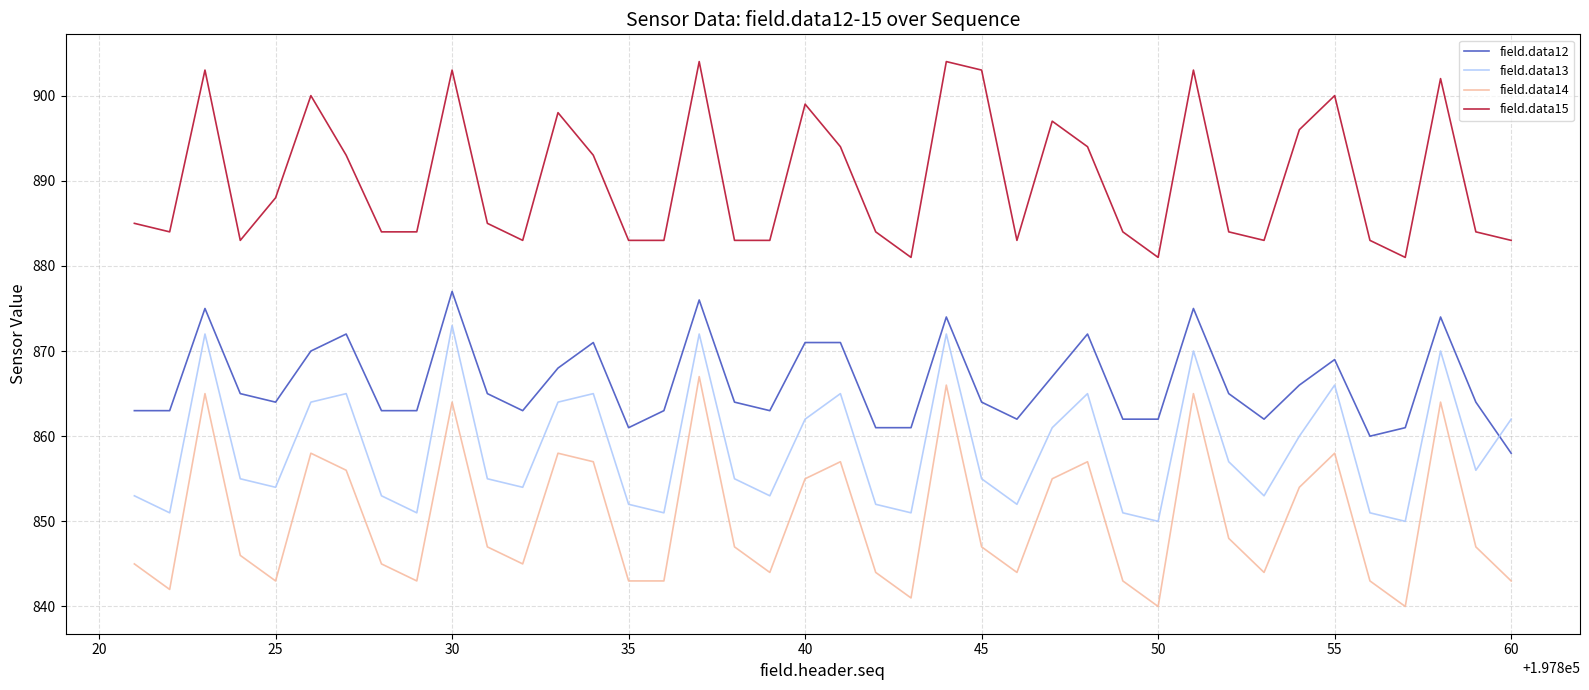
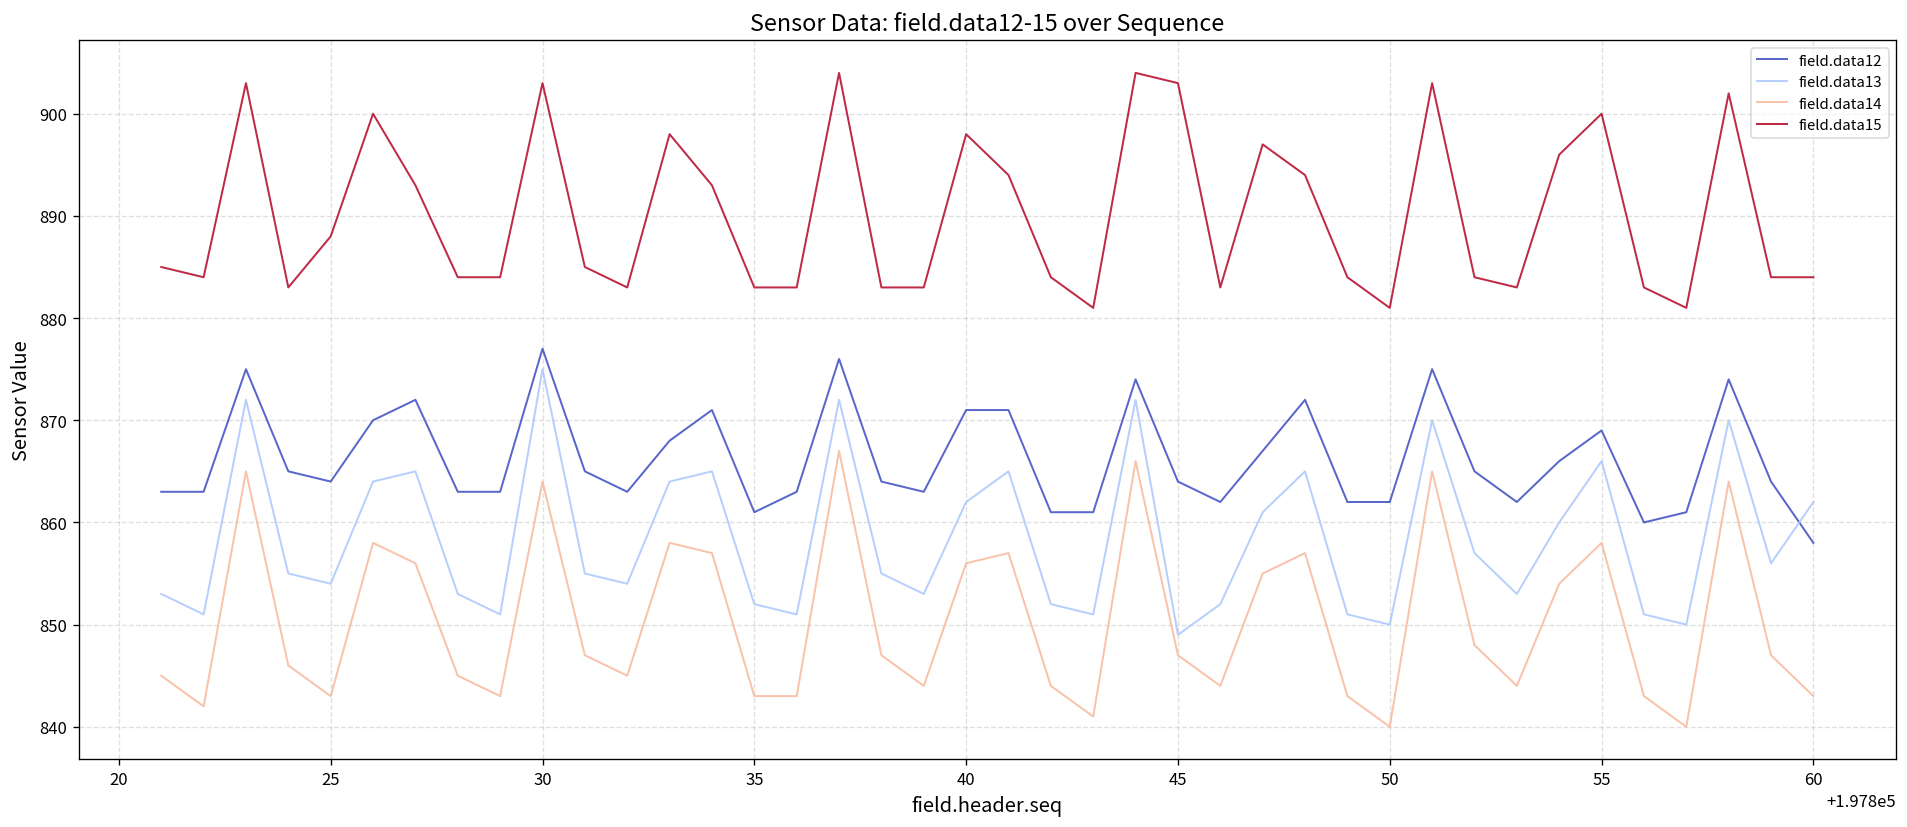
  {
    "field.data12": {
      "25": 864,
      "30": 877,
      "35": 861,
      "40": 871,
      "45": 864,
      "50": 862,
      "55": 869,
      "60": 858
    },
    "field.data13": {
      "25": 854,
-     "30": 873,
+     "30": 875,
      "35": 852,
      "40": 862,
-     "45": 855,
+     "45": 849,
      "50": 850,
      "55": 866,
      "60": 862
    },
    "field.data14": {
      "25": 843,
      "30": 864,
      "35": 843,
-     "40": 855,
+     "40": 856,
      "45": 847,
      "50": 840,
      "55": 858,
      "60": 843
    },
    "field.data15": {
      "25": 888,
      "30": 903,
      "35": 883,
-     "40": 899,
+     "40": 898,
      "45": 903,
      "50": 881,
      "55": 900,
-     "60": 883
+     "60": 884
    }
  }
